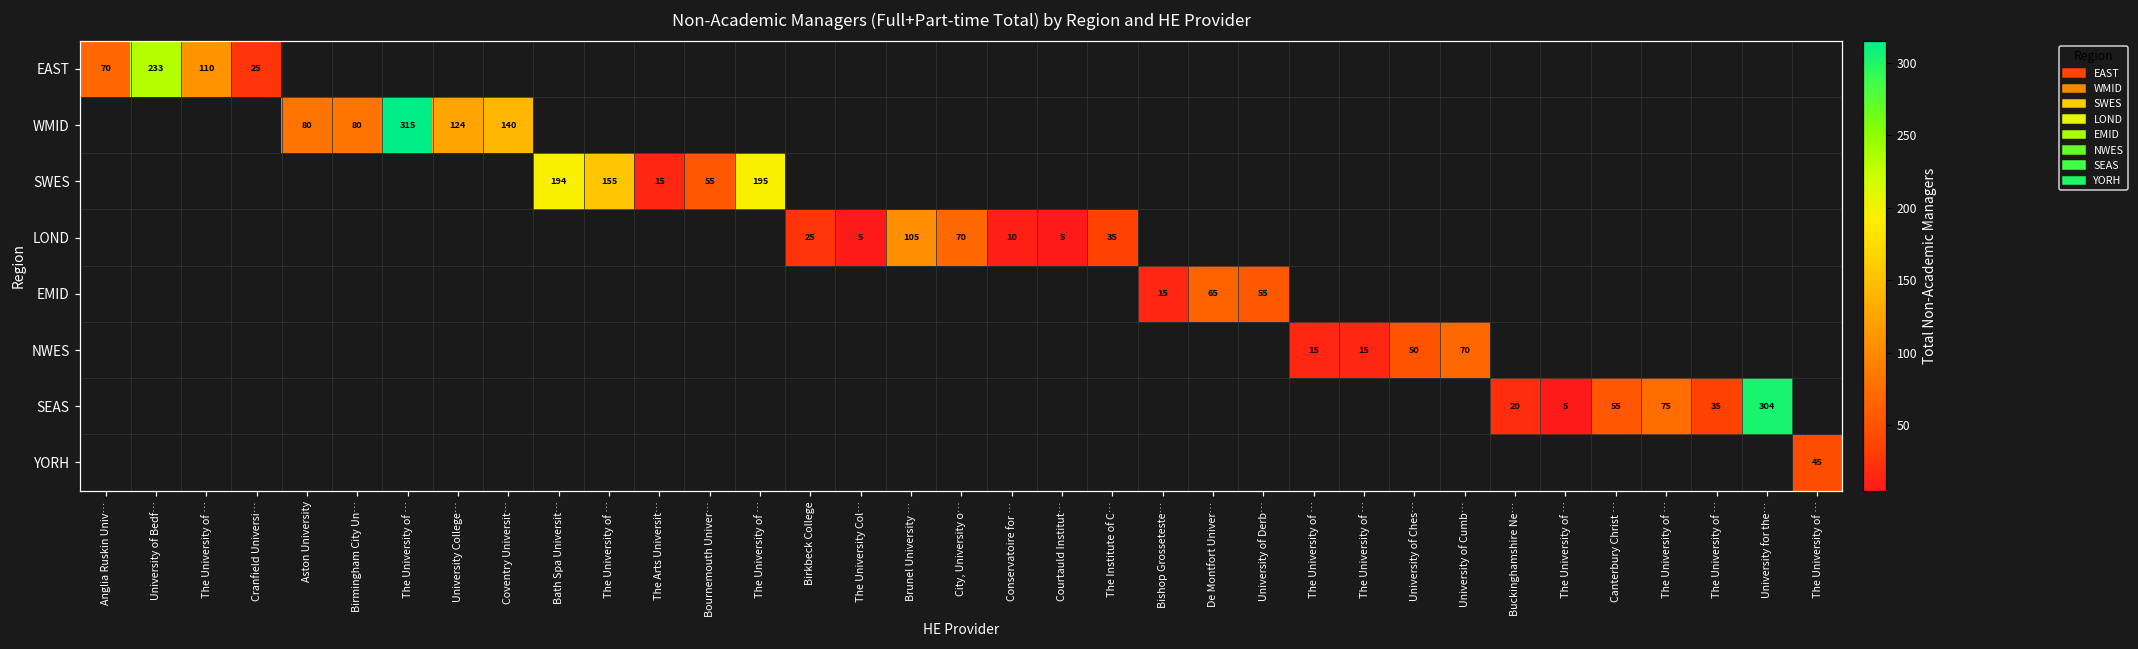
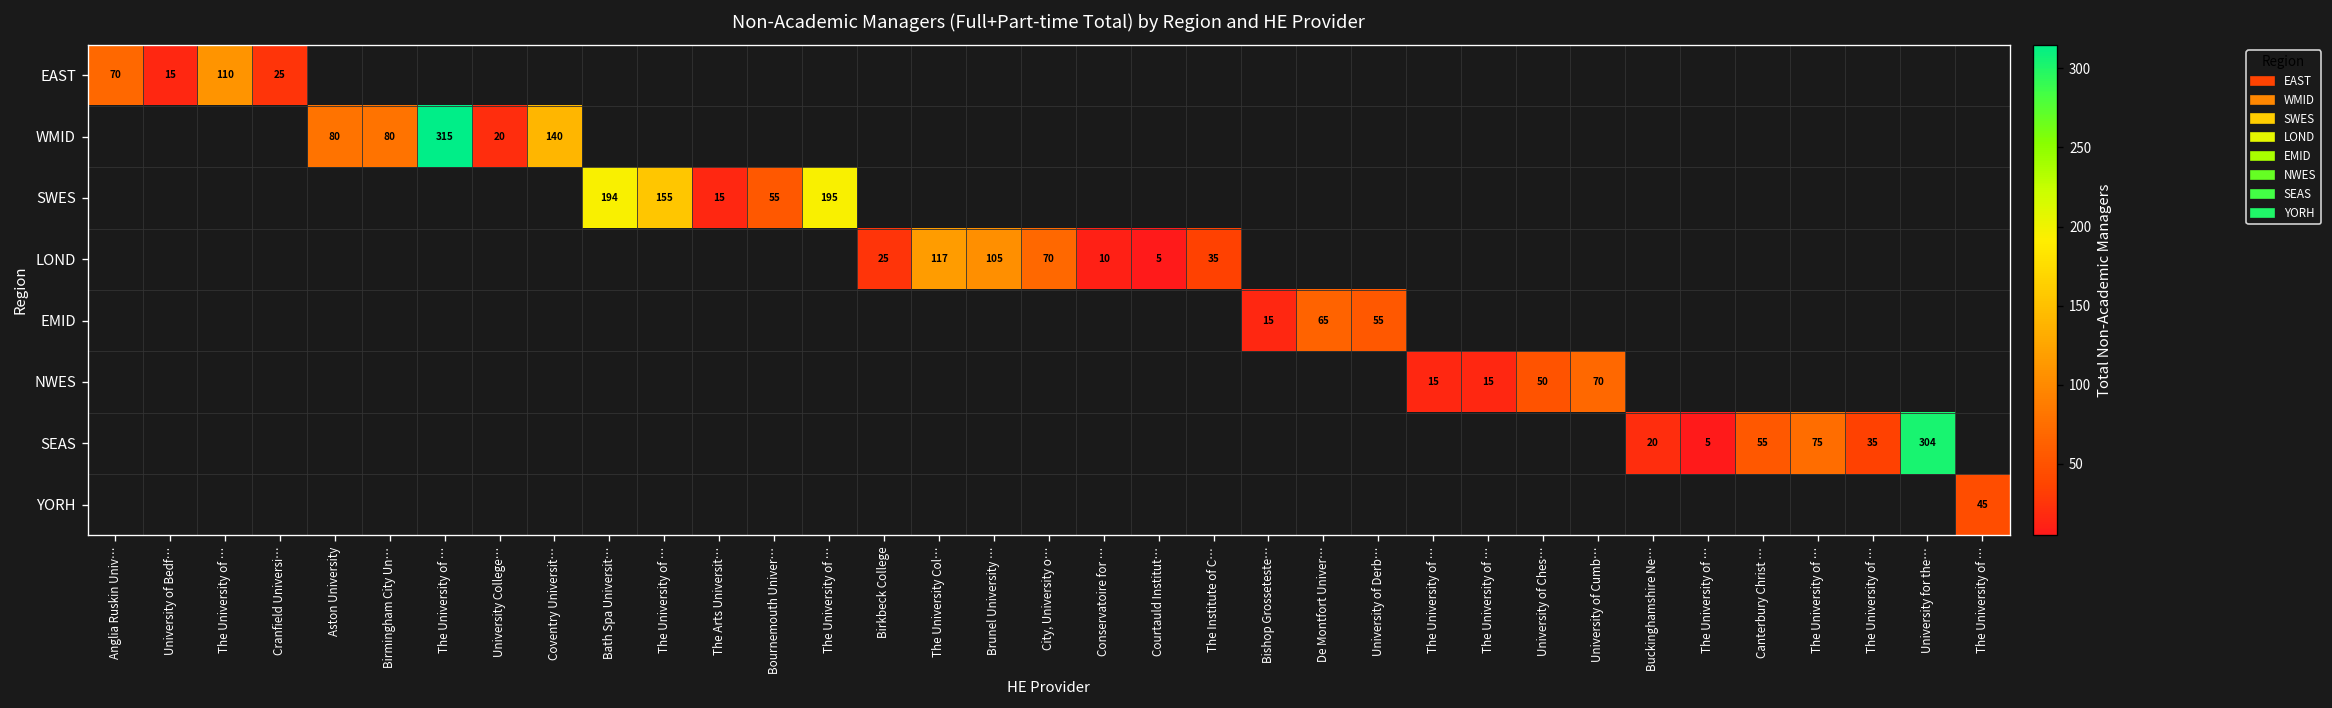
  {
    "EAST": {
      "Anglia Ruskin Univ…": 70,
-     "University of Bedf…": 233,
+     "University of Bedf…": 15,
      "The University of …": 110,
      "Cranfield Universi…": 25
    },
    "WMID": {
      "Aston University": 80,
      "Birmingham City Un…": 80,
      "The University of …": 315,
-     "University College…": 124,
+     "University College…": 20,
      "Coventry Universit…": 140
    },
    "SWES": {
      "Bath Spa Universit…": 194,
      "The Arts Universit…": 15,
      "Bournemouth Univer…": 55
    },
    "LOND": {
      "Birkbeck College": 25,
-     "The University Col…": 5,
+     "The University Col…": 117,
      "Brunel University …": 105,
      "City, University o…": 70,
      "Conservatoire for …": 10,
      "Courtauld Institut…": 5,
      "The Institute of C…": 35
    },
    "EMID": {
      "Bishop Grosseteste…": 15,
      "De Montfort Univer…": 65,
      "University of Derb…": 55
    },
    "NWES": {
      "University of Ches…": 50,
      "University of Cumb…": 70
    },
    "SEAS": {
      "Buckinghamshire Ne…": 20,
      "Canterbury Christ …": 55,
      "University for the…": 304
    },
    "YORH": {
      "The University of …": 45
    }
  }
